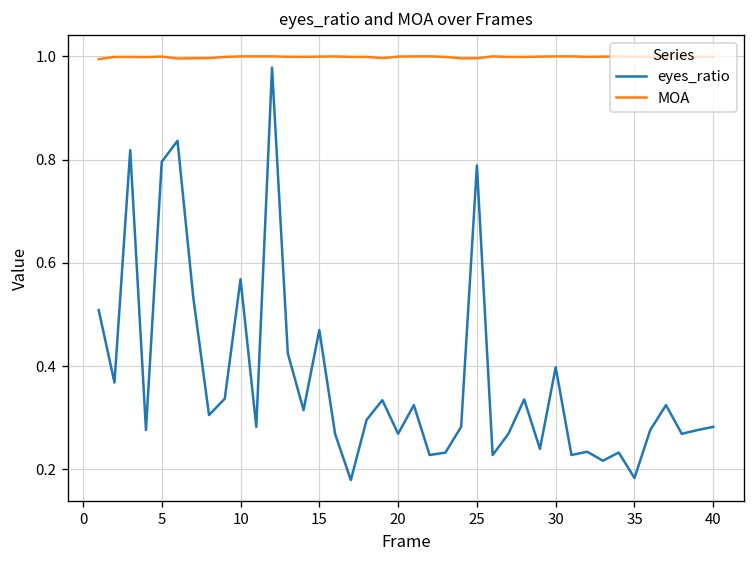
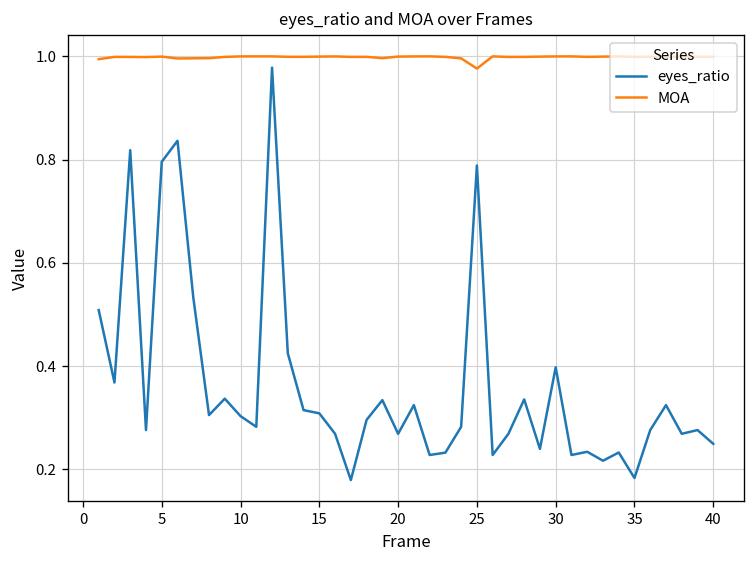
  {
    "eyes_ratio": {
      "5": 0.80,
-     "10": 0.57,
-     "15": 0.47,
+     "10": 0.30,
+     "15": 0.31,
      "20": 0.27,
      "25": 0.79,
      "30": 0.40,
      "35": 0.18,
-     "40": 0.28
+     "40": 0.25
    },
    "MOA": {
      "5": 1.00,
      "10": 1.00,
      "15": 1.00,
      "20": 1.00,
-     "25": 1.00,
+     "25": 0.98,
      "30": 1.00
    }
  }
